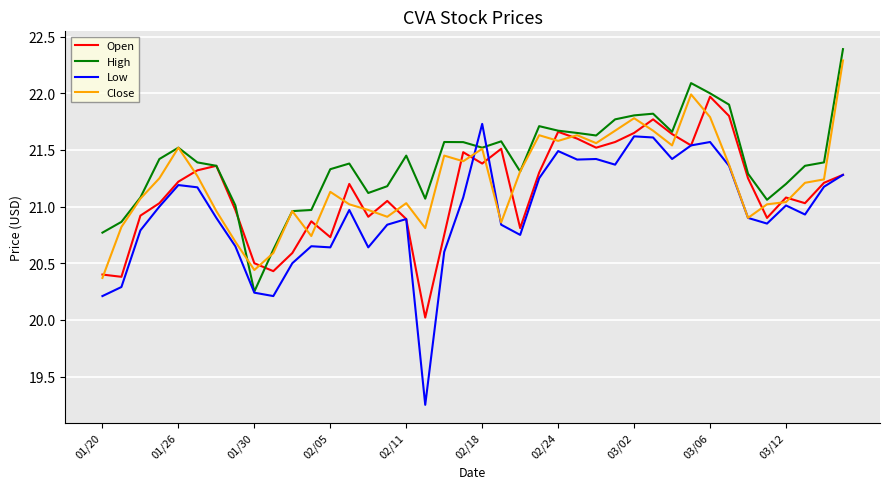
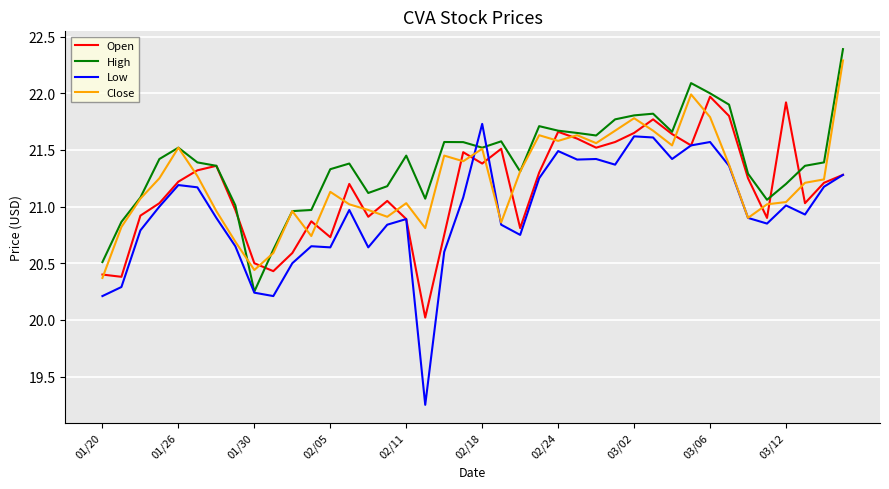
  {
    "Open": {
      "01/20": 20.40,
      "01/26": 21.22,
      "01/30": 20.50,
      "02/05": 20.73,
      "02/18": 21.38,
      "03/02": 21.65,
      "03/06": 21.97,
-     "03/12": 21.08
+     "03/12": 21.92
    },
    "High": {
-     "01/20": 20.77,
+     "01/20": 20.51,
      "02/05": 21.33,
      "02/11": 21.45,
      "03/02": 21.81,
      "03/06": 22.00,
      "03/12": 21.20
    },
    "Low": {
      "01/20": 20.21,
      "01/26": 21.19,
      "02/05": 20.64,
      "02/18": 21.73,
      "02/24": 21.49,
      "03/02": 21.62,
      "03/06": 21.57,
      "03/12": 21.01
    },
    "Close": {
      "01/20": 20.37,
      "01/30": 20.44,
      "02/05": 21.13,
      "02/11": 21.03,
      "02/24": 21.58,
      "03/02": 21.78,
      "03/06": 21.79,
      "03/12": 21.04
    }
  }
